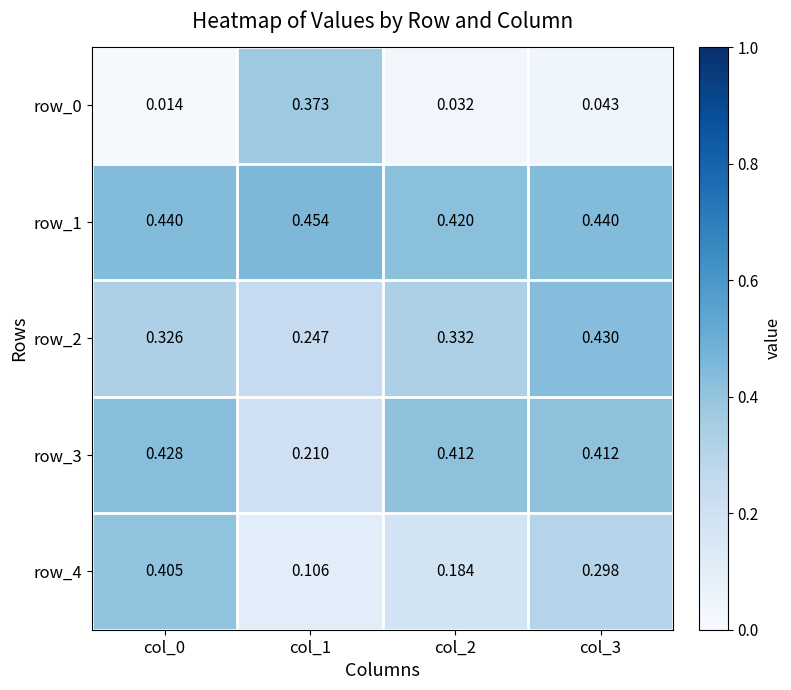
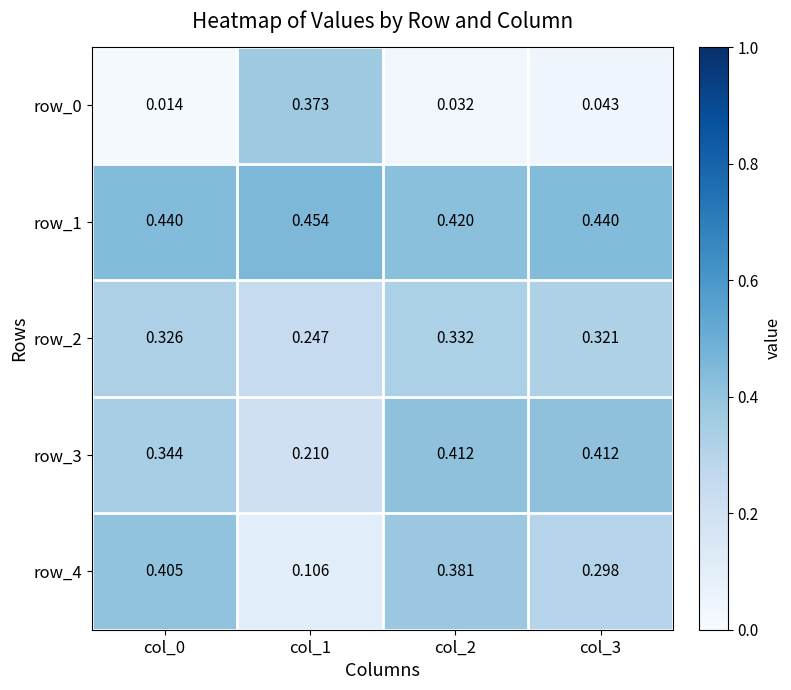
  {
    "row_0": {
      "col_0": 0.014,
      "col_1": 0.373,
      "col_2": 0.032,
      "col_3": 0.043
    },
    "row_1": {
      "col_0": 0.440,
      "col_1": 0.454,
      "col_2": 0.420,
      "col_3": 0.440
    },
    "row_2": {
      "col_0": 0.326,
      "col_1": 0.247,
      "col_2": 0.332,
-     "col_3": 0.430
+     "col_3": 0.321
    },
    "row_3": {
-     "col_0": 0.428,
+     "col_0": 0.344,
      "col_1": 0.210,
      "col_2": 0.412,
      "col_3": 0.412
    },
    "row_4": {
      "col_0": 0.405,
      "col_1": 0.106,
-     "col_2": 0.184,
+     "col_2": 0.381,
      "col_3": 0.298
    }
  }
